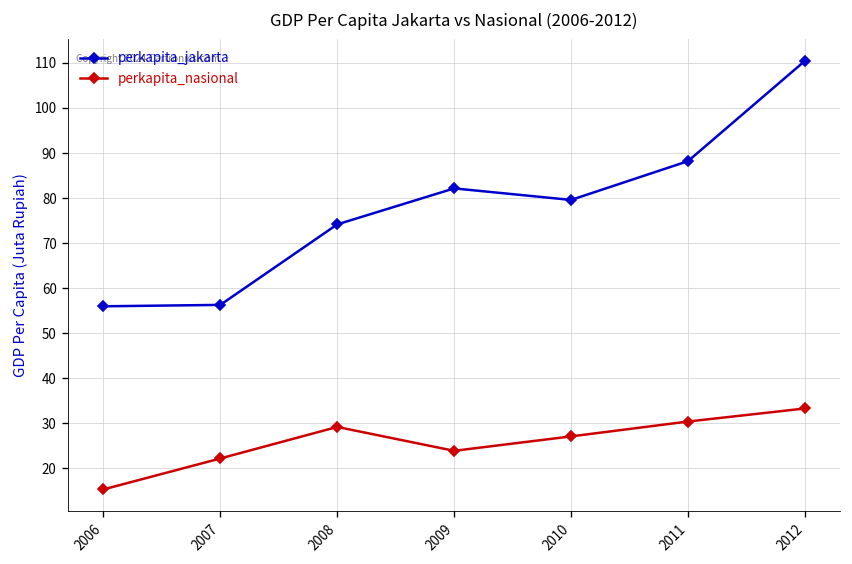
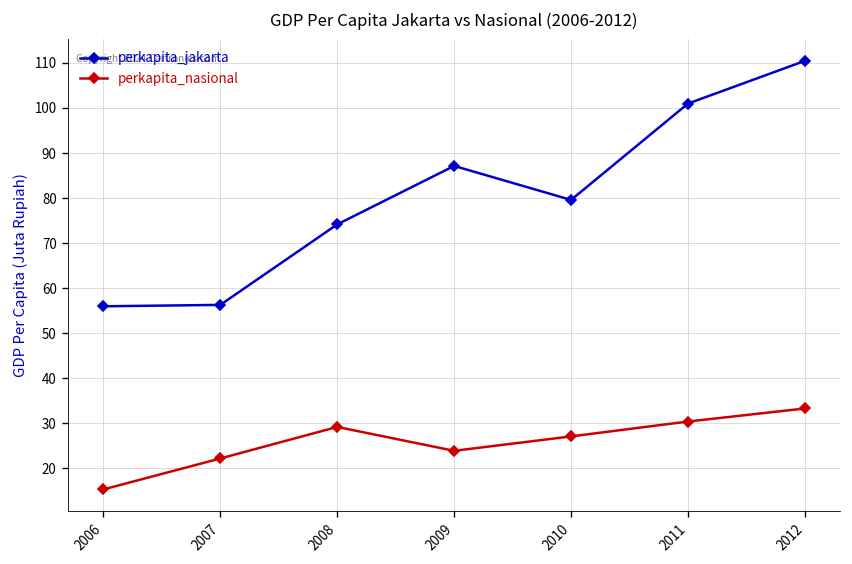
  {
    "perkapita_jakarta": {
      "2006": 56,
      "2007": 56,
      "2008": 74,
-     "2009": 82,
+     "2009": 87,
      "2010": 80,
-     "2011": 88,
+     "2011": 101,
      "2012": 110
    },
    "perkapita_nasional": {
      "2006": 15,
      "2007": 22,
      "2008": 29,
      "2009": 24,
      "2010": 27,
      "2011": 30,
      "2012": 33
    }
  }
